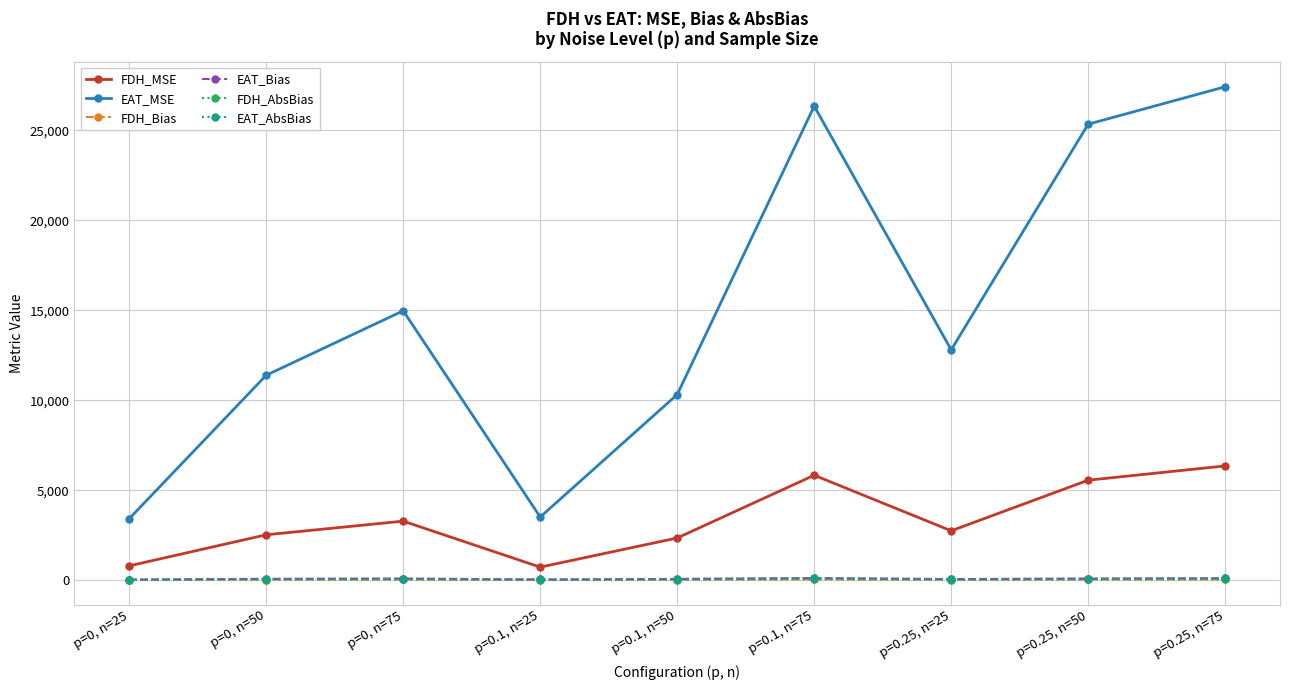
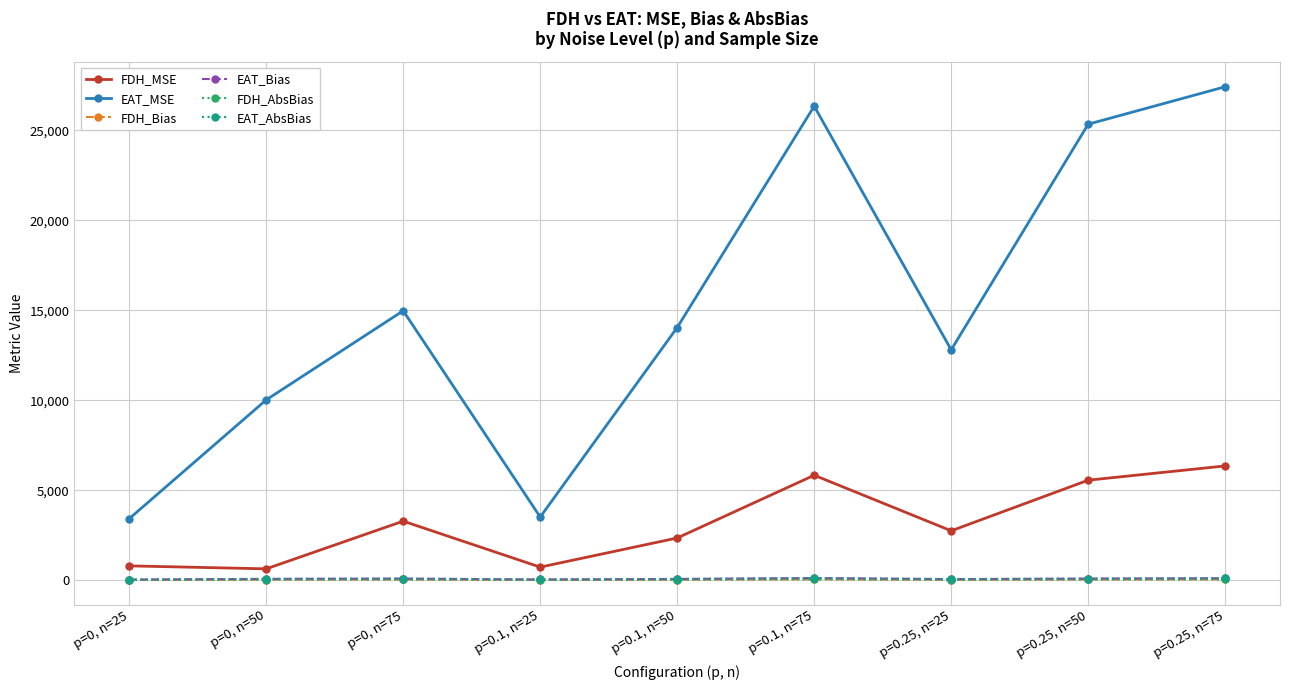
  {
    "FDH_MSE": {
      "p=0, n=25": "800",
-     "p=0, n=50": "2,500",
+     "p=0, n=50": "600",
      "p=0, n=75": "3,300",
      "p=0.1, n=25": "700",
      "p=0.1, n=50": "2,300",
      "p=0.1, n=75": "5,800",
      "p=0.25, n=25": "2,700",
      "p=0.25, n=50": "5,600",
      "p=0.25, n=75": "6,400"
    },
    "EAT_MSE": {
      "p=0, n=25": "3,400",
-     "p=0, n=50": "11,400",
+     "p=0, n=50": "10,000",
      "p=0, n=75": "15,000",
      "p=0.1, n=25": "3,500",
-     "p=0.1, n=50": "10,300",
+     "p=0.1, n=50": "14,000",
      "p=0.1, n=75": "26,300",
      "p=0.25, n=25": "12,800",
      "p=0.25, n=50": "25,300",
      "p=0.25, n=75": "27,400"
    }
  }
